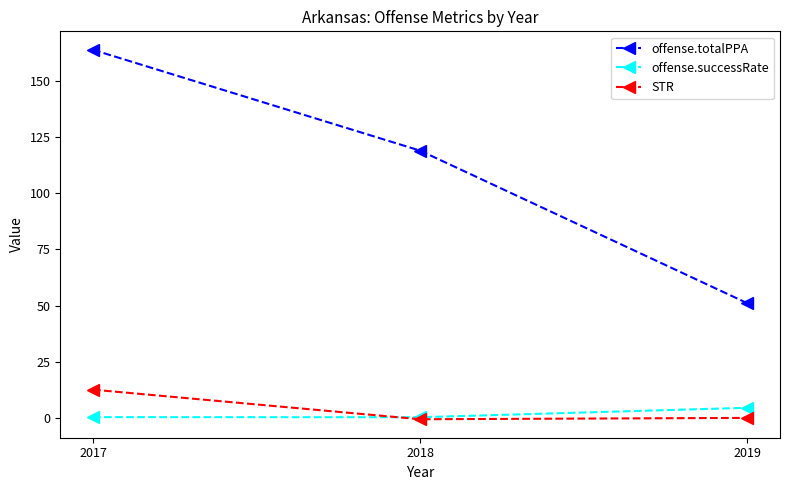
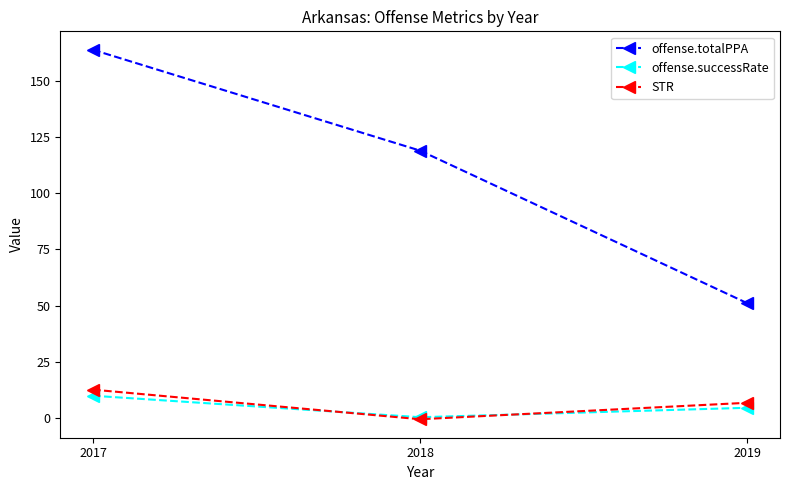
  {
    "offense.totalPPA": {
      "2017": 164,
      "2018": 119,
      "2019": 51
    },
    "offense.successRate": {
-     "2017": 0,
+     "2017": 10,
      "2019": 5
    },
    "STR": {
      "2017": 13,
-     "2019": 0
+     "2019": 7
    }
  }
